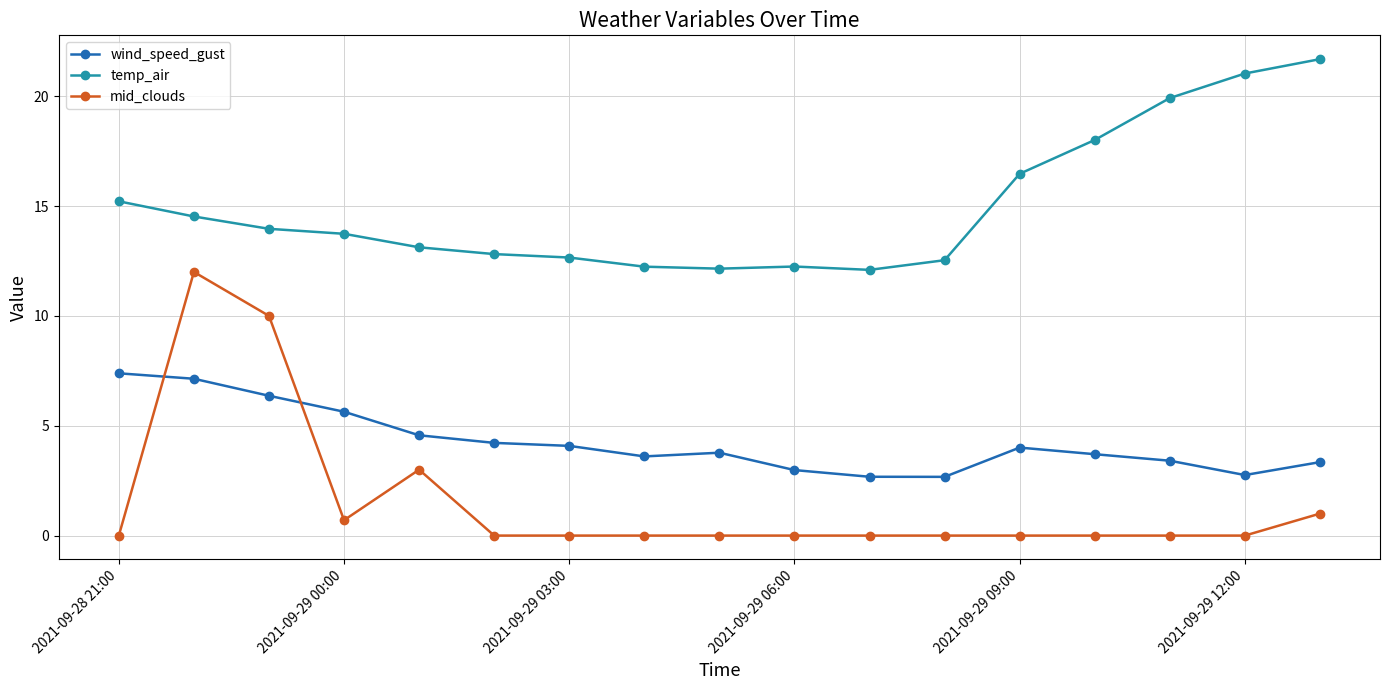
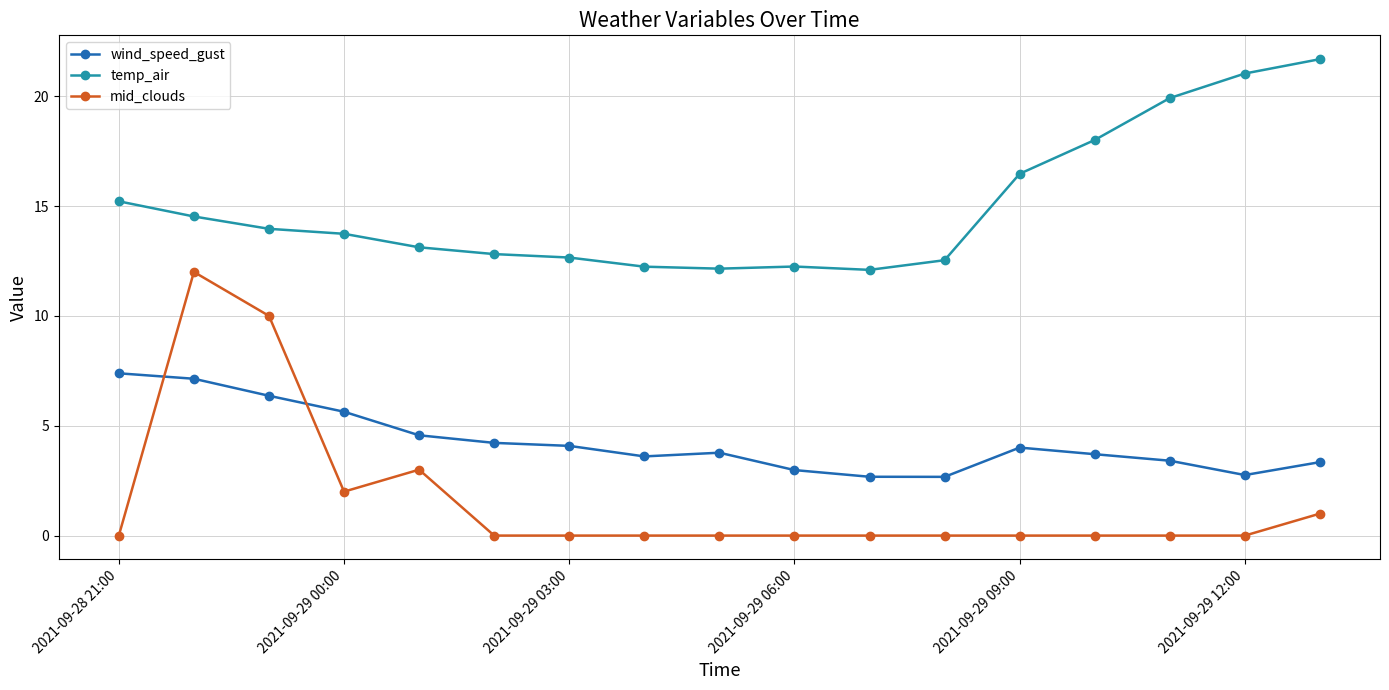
  {
    "mid_clouds": {
      "2021-09-28 21:00": 0.0,
-     "2021-09-29 00:00": 0.7,
+     "2021-09-29 00:00": 2.0,
      "2021-09-29 03:00": 0.0,
      "2021-09-29 06:00": 0.0,
      "2021-09-29 09:00": 0.0,
      "2021-09-29 12:00": 0.0
    }
  }
